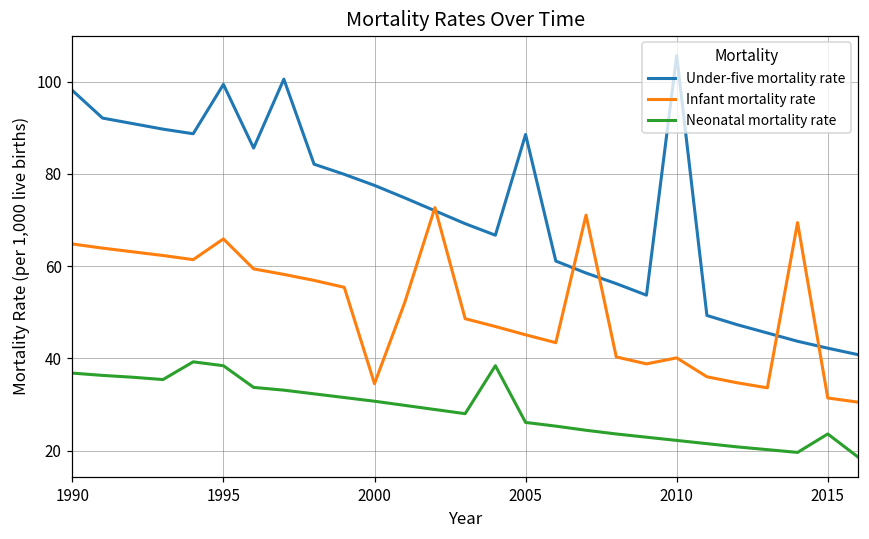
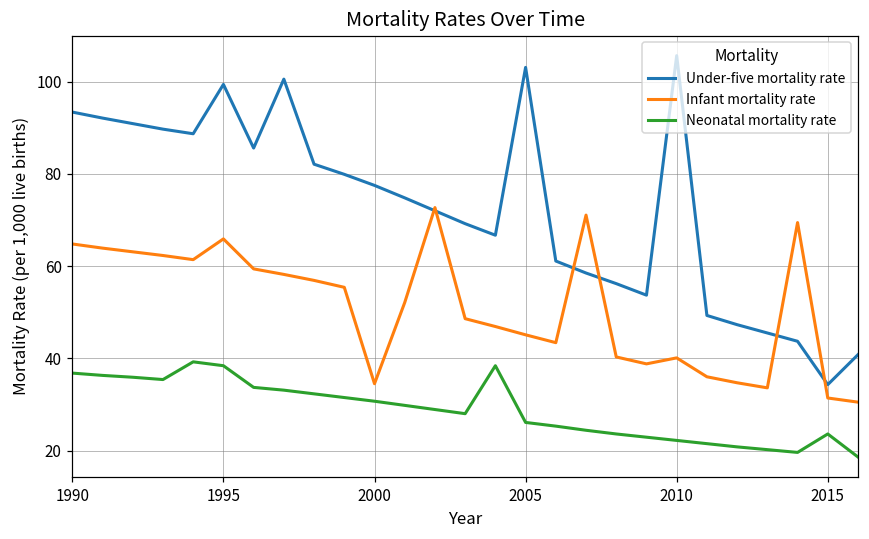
  {
    "Under-five mortality rate": {
-     "1990": 98,
+     "1990": 93,
      "1995": 99,
      "2000": 78,
-     "2005": 89,
-     "2015": 42
+     "2005": 103,
+     "2015": 34
    },
    "Infant mortality rate": {
      "1990": 65,
      "1995": 66,
      "2000": 35,
      "2005": 45,
      "2010": 40,
      "2015": 31
    },
    "Neonatal mortality rate": {
      "1990": 37,
      "1995": 38,
      "2000": 31,
      "2005": 26,
      "2010": 22,
      "2015": 24
    }
  }
